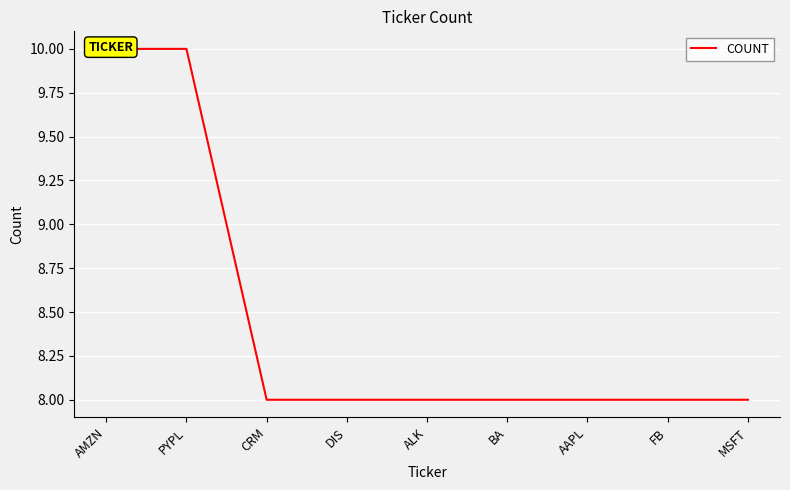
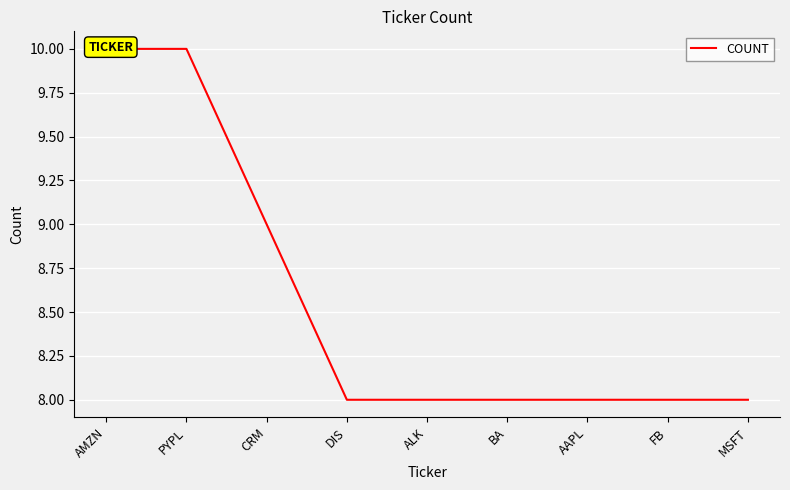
  {
    "PYPL": 10,
-   "CRM": 8,
+   "CRM": 9,
    "DIS": 8,
    "ALK": 8,
    "BA": 8,
    "AAPL": 8,
    "FB": 8,
    "MSFT": 8
  }
